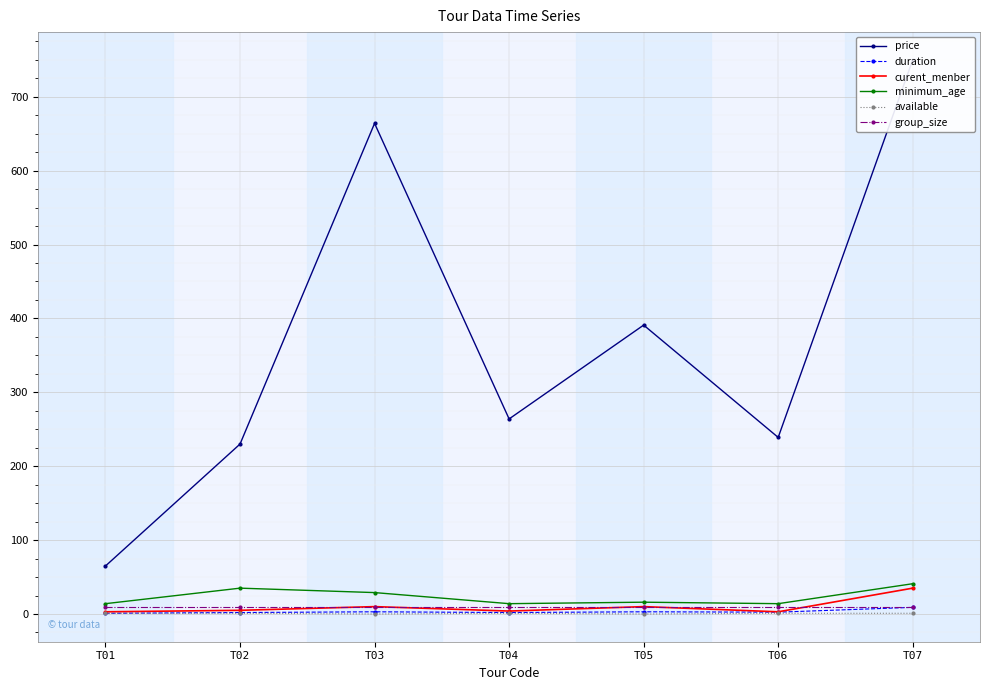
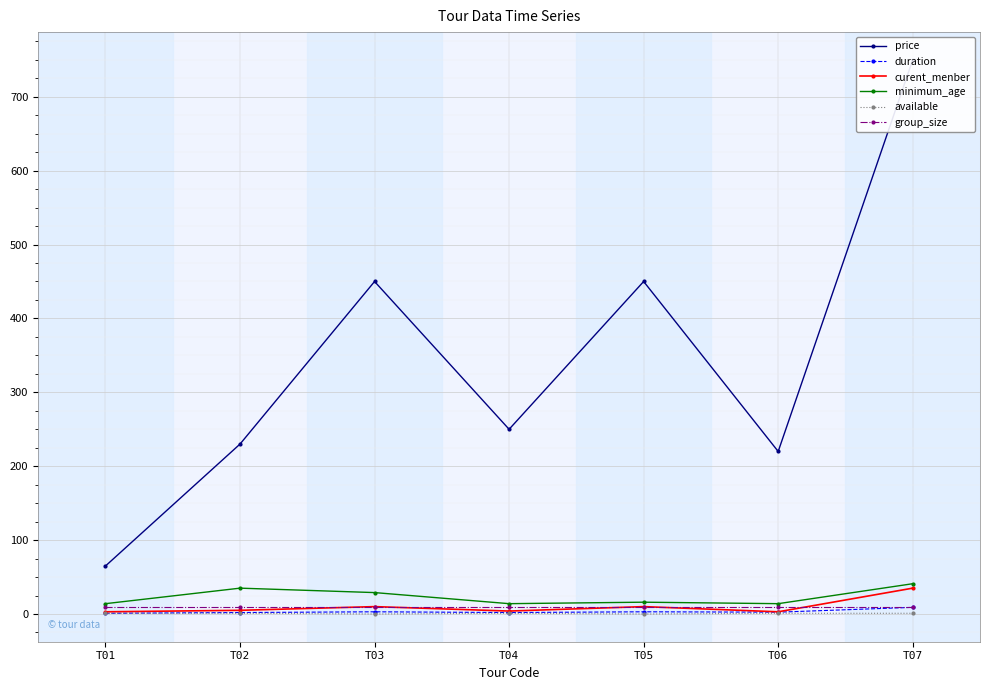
  {
    "price": {
      "T01": 70,
      "T02": 230,
-     "T03": 660,
-     "T04": 260,
-     "T05": 390,
-     "T06": 240
+     "T03": 450,
+     "T04": 250,
+     "T05": 450,
+     "T06": 220
    },
    "curent_menber": {
      "T07": 40
    },
    "minimum_age": {
      "T01": 10,
      "T02": 40,
      "T03": 30,
      "T04": 10,
      "T05": 20,
      "T06": 10,
      "T07": 40
    },
    "available": {
      "T07": 0
    },
    "group_size": {
      "T01": 10,
      "T02": 10,
      "T04": 10,
      "T06": 10
    }
  }
